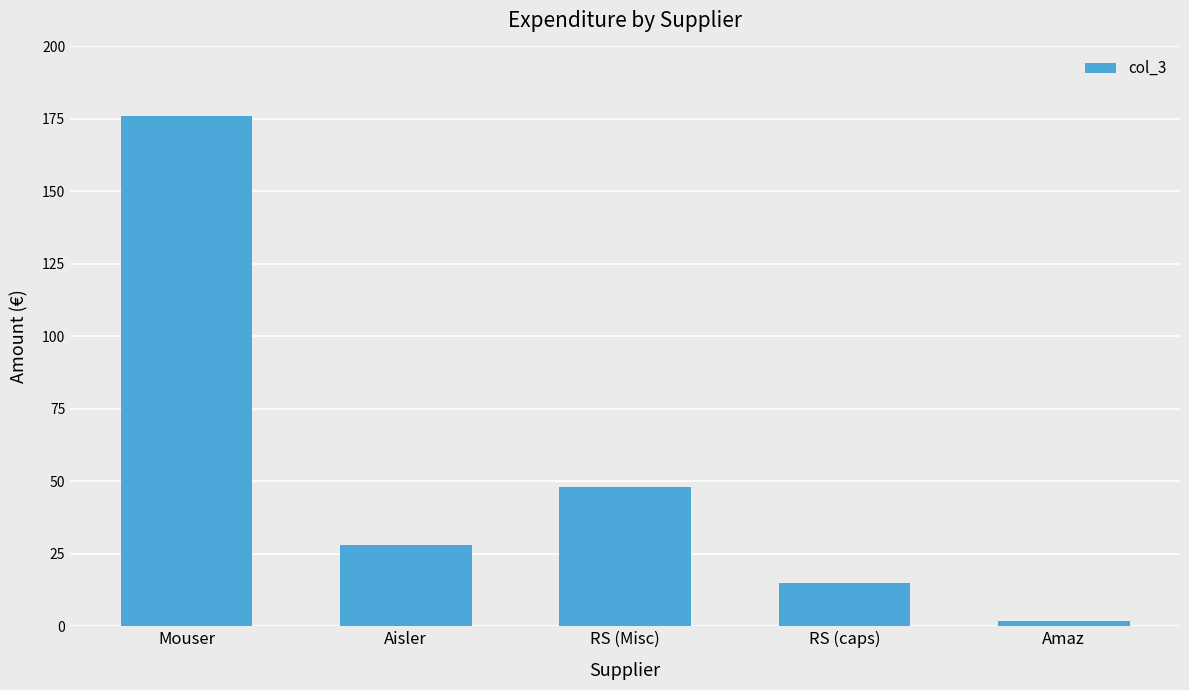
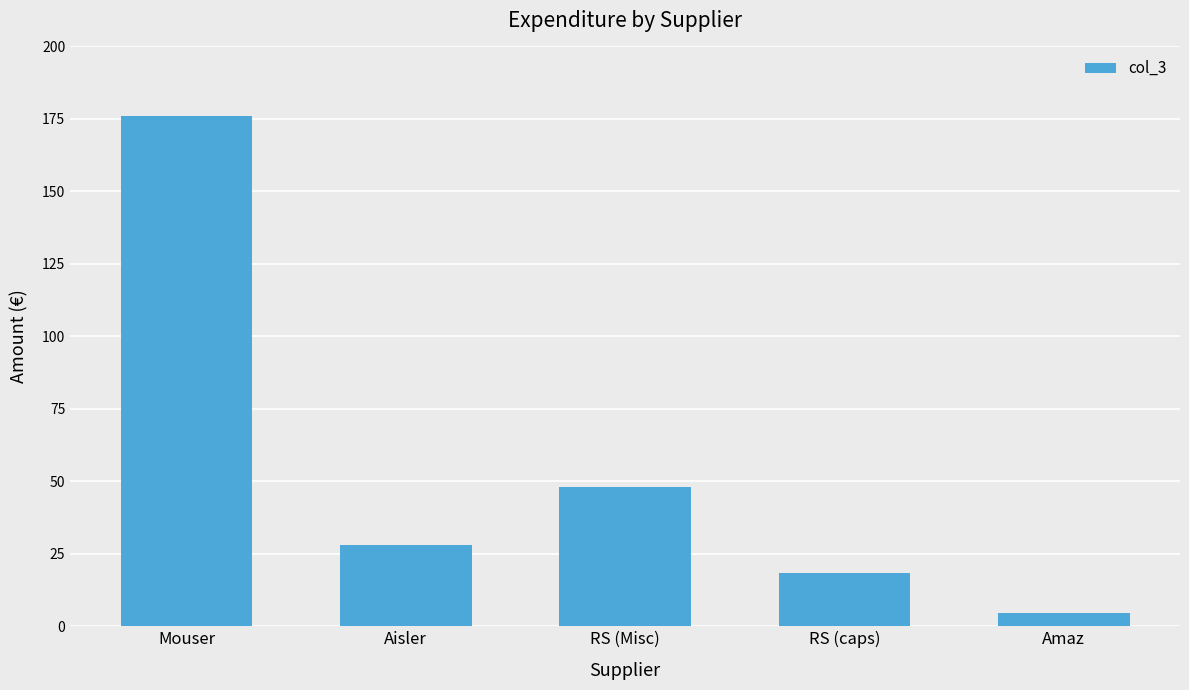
  {
    "Mouser": 176,
    "Aisler": 28,
    "RS (Misc)": 48,
-   "RS (caps)": 15,
-   "Amaz": 2
+   "RS (caps)": 18,
+   "Amaz": 4
  }
